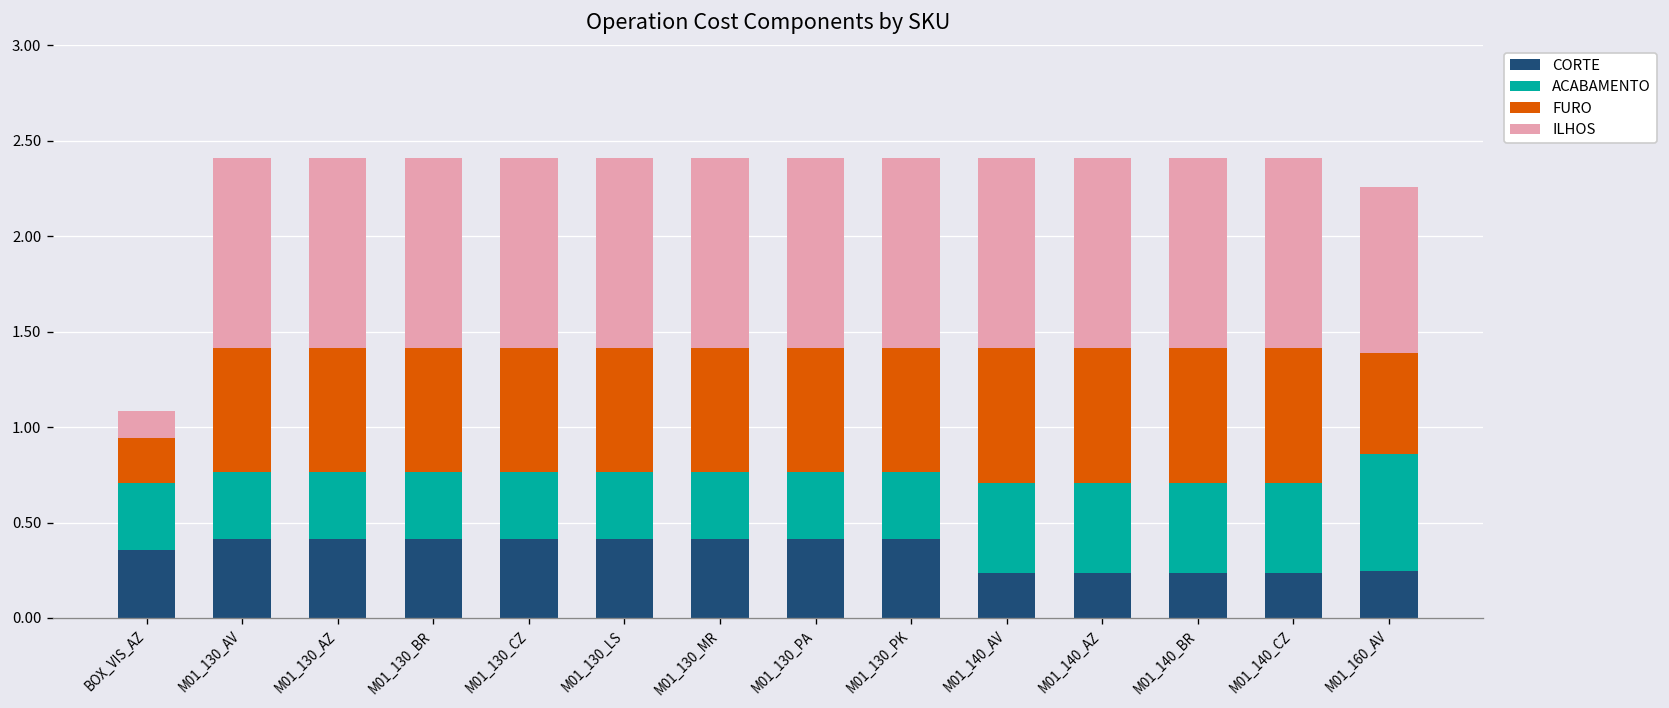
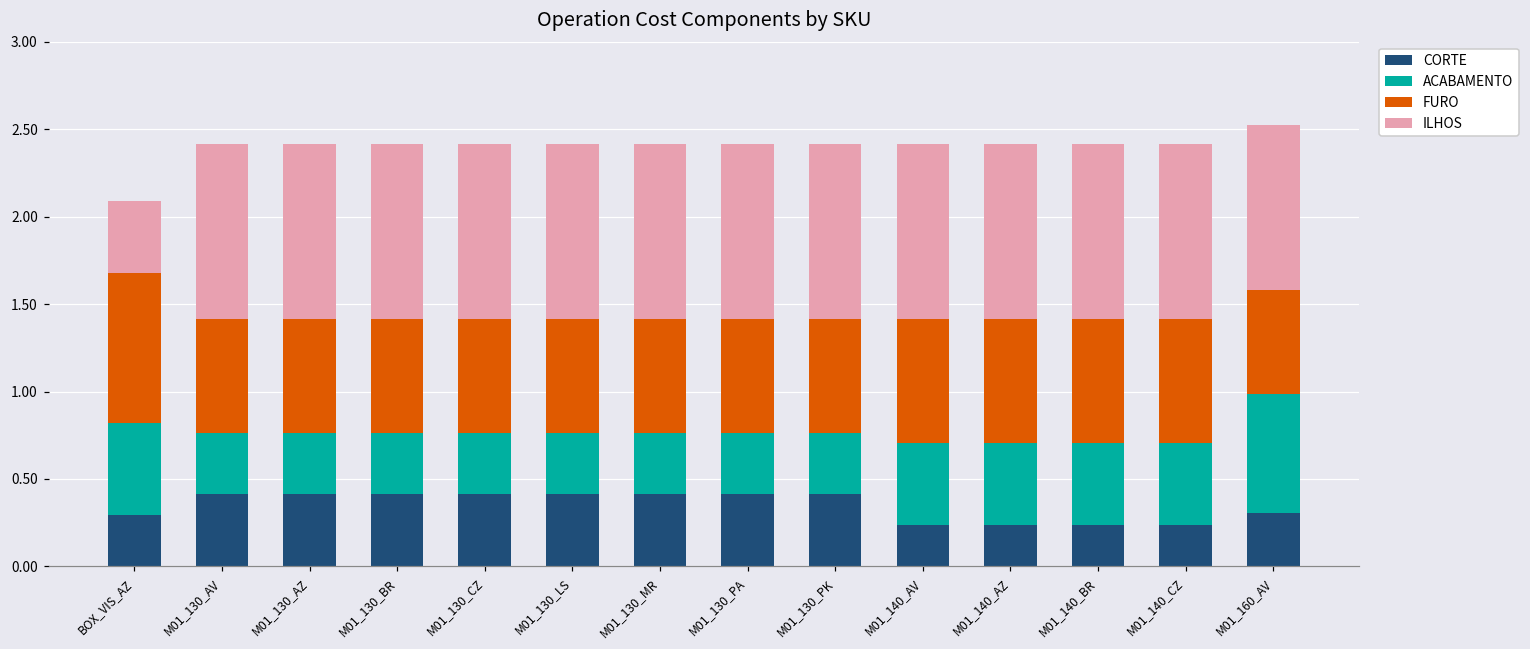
  {
    "CORTE": {
-     "BOX_VIS_AZ": 0.35,
+     "BOX_VIS_AZ": 0.29,
      "M01_130_AV": 0.41,
      "M01_130_AZ": 0.41,
      "M01_130_BR": 0.41,
      "M01_130_CZ": 0.41,
      "M01_130_LS": 0.41,
      "M01_130_MR": 0.41,
      "M01_130_PA": 0.41,
      "M01_130_PK": 0.41,
      "M01_140_AV": 0.24,
      "M01_140_AZ": 0.24,
      "M01_140_BR": 0.24,
      "M01_140_CZ": 0.24,
-     "M01_160_AV": 0.25
+     "M01_160_AV": 0.31
    },
    "ACABAMENTO": {
-     "BOX_VIS_AZ": 0.35,
+     "BOX_VIS_AZ": 0.53,
      "M01_130_AV": 0.35,
      "M01_130_AZ": 0.35,
      "M01_130_BR": 0.35,
      "M01_130_CZ": 0.35,
      "M01_130_LS": 0.35,
      "M01_130_MR": 0.35,
      "M01_130_PA": 0.35,
      "M01_130_PK": 0.35,
      "M01_140_AV": 0.47,
      "M01_140_AZ": 0.47,
      "M01_140_BR": 0.47,
      "M01_140_CZ": 0.47,
-     "M01_160_AV": 0.61
+     "M01_160_AV": 0.68
    },
    "FURO": {
-     "BOX_VIS_AZ": 0.24,
+     "BOX_VIS_AZ": 0.85,
      "M01_130_AV": 0.65,
      "M01_130_AZ": 0.65,
      "M01_130_BR": 0.65,
      "M01_130_CZ": 0.65,
      "M01_130_LS": 0.65,
      "M01_130_MR": 0.65,
      "M01_130_PA": 0.65,
      "M01_130_PK": 0.65,
      "M01_140_AV": 0.71,
      "M01_140_AZ": 0.71,
      "M01_140_BR": 0.71,
      "M01_140_CZ": 0.71,
-     "M01_160_AV": 0.53
+     "M01_160_AV": 0.60
    },
    "ILHOS": {
-     "BOX_VIS_AZ": 0.14,
+     "BOX_VIS_AZ": 0.41,
      "M01_130_AV": 1.00,
      "M01_130_AZ": 1.00,
      "M01_130_BR": 1.00,
      "M01_130_CZ": 1.00,
      "M01_130_LS": 1.00,
      "M01_130_MR": 1.00,
      "M01_130_PA": 1.00,
      "M01_130_PK": 1.00,
      "M01_140_AV": 1.00,
      "M01_140_AZ": 1.00,
      "M01_140_BR": 1.00,
      "M01_140_CZ": 1.00,
-     "M01_160_AV": 0.87
+     "M01_160_AV": 0.94
    }
  }
